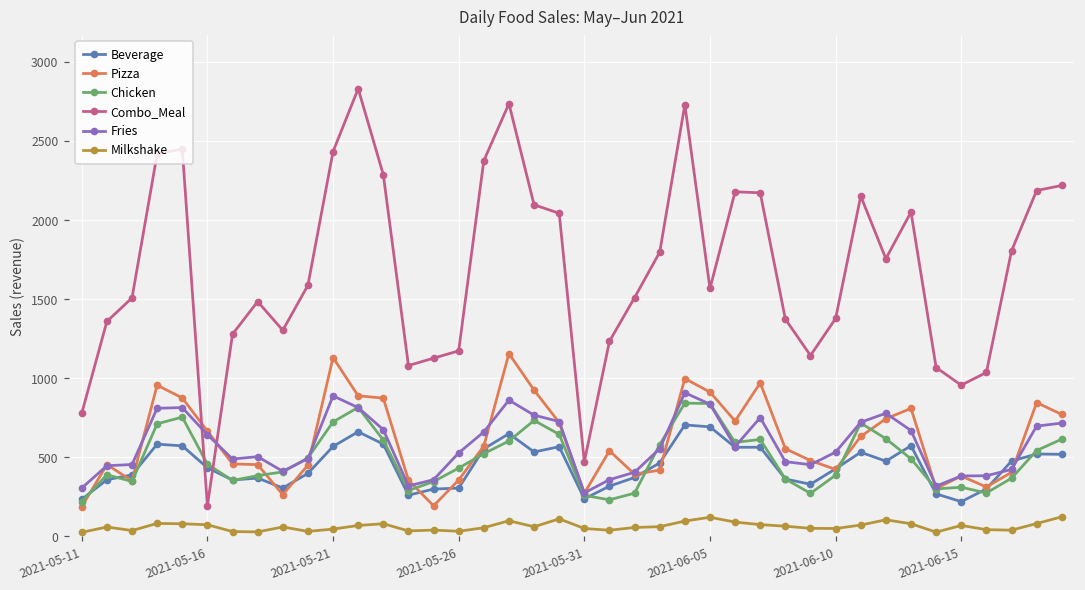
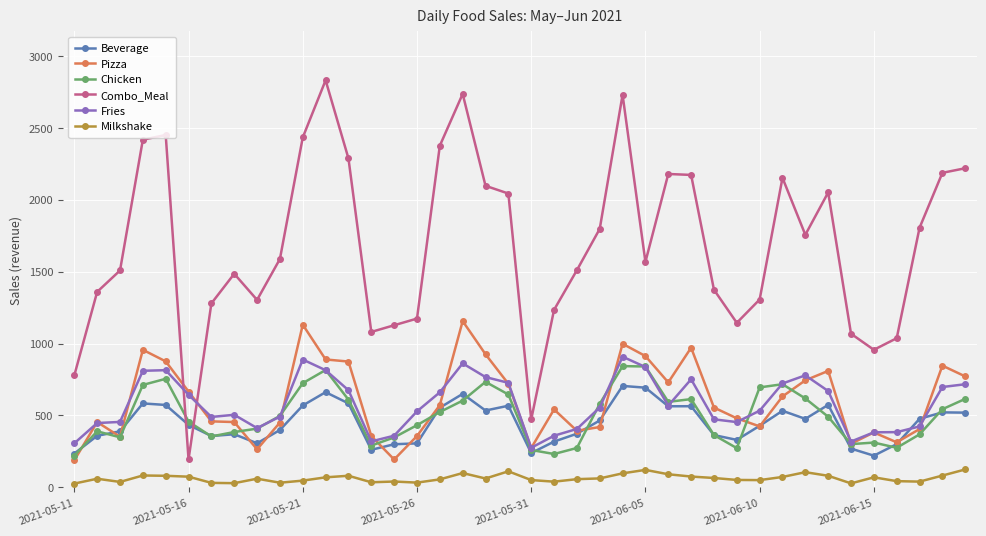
  {
    "Chicken": {
      "2021-05-16": 460,
      "2021-05-21": 720,
      "2021-05-26": 430,
-     "2021-06-10": 390,
+     "2021-06-10": 690,
      "2021-06-15": 310
    },
    "Combo_Meal": {
      "2021-05-11": 780,
      "2021-05-16": 190,
      "2021-05-21": 2430,
      "2021-05-26": 1170,
      "2021-05-31": 470,
      "2021-06-05": 1570,
-     "2021-06-10": 1380,
+     "2021-06-10": 1310,
      "2021-06-15": 960
    }
  }
